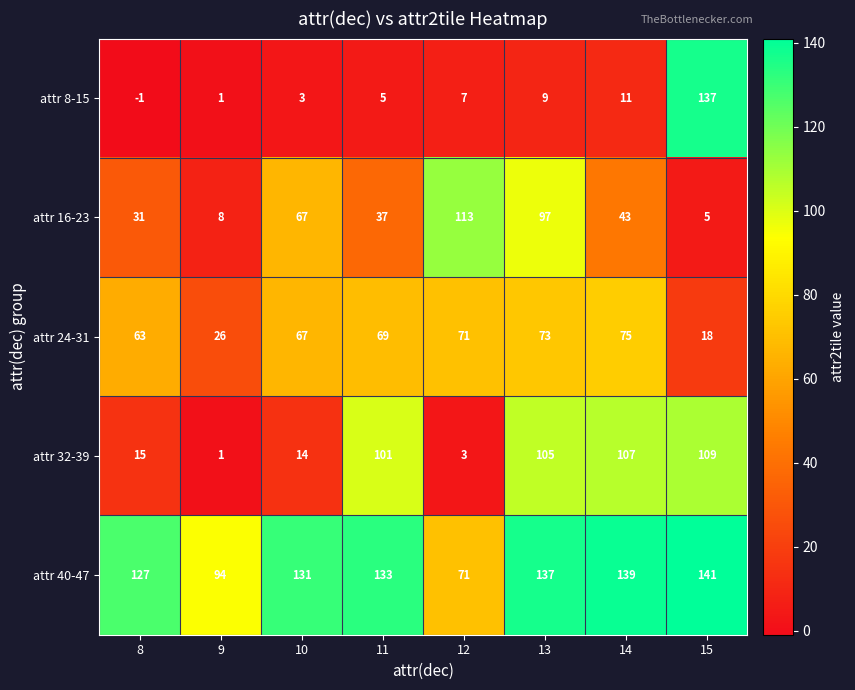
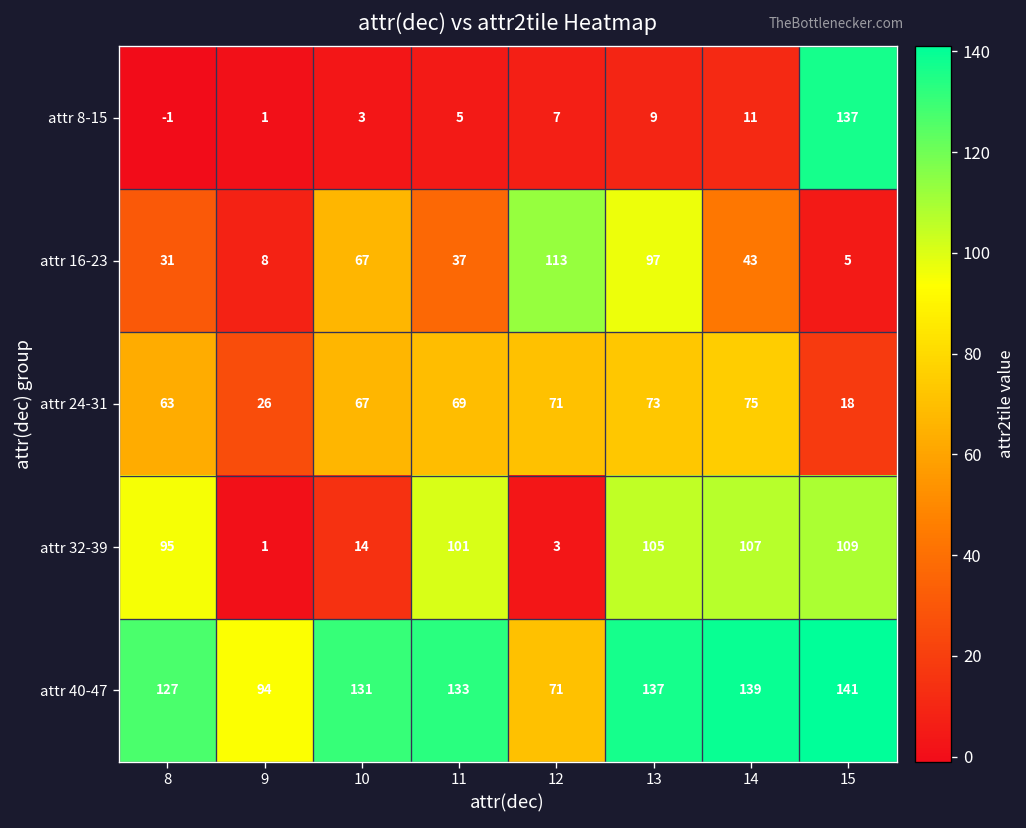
  {
    "attr 8-15": {
      "8": -1,
      "9": 1,
      "10": 3,
      "11": 5,
      "12": 7,
      "13": 9,
      "14": 11,
      "15": 137
    },
    "attr 16-23": {
      "8": 31,
      "9": 8,
      "10": 67,
      "11": 37,
      "12": 113,
      "13": 97,
      "14": 43,
      "15": 5
    },
    "attr 24-31": {
      "8": 63,
      "9": 26,
      "10": 67,
      "11": 69,
      "12": 71,
      "13": 73,
      "14": 75,
      "15": 18
    },
    "attr 32-39": {
-     "8": 15,
+     "8": 95,
      "9": 1,
      "10": 14,
      "11": 101,
      "12": 3,
      "13": 105,
      "14": 107,
      "15": 109
    },
    "attr 40-47": {
      "8": 127,
      "9": 94,
      "10": 131,
      "11": 133,
      "12": 71,
      "13": 137,
      "14": 139,
      "15": 141
    }
  }
